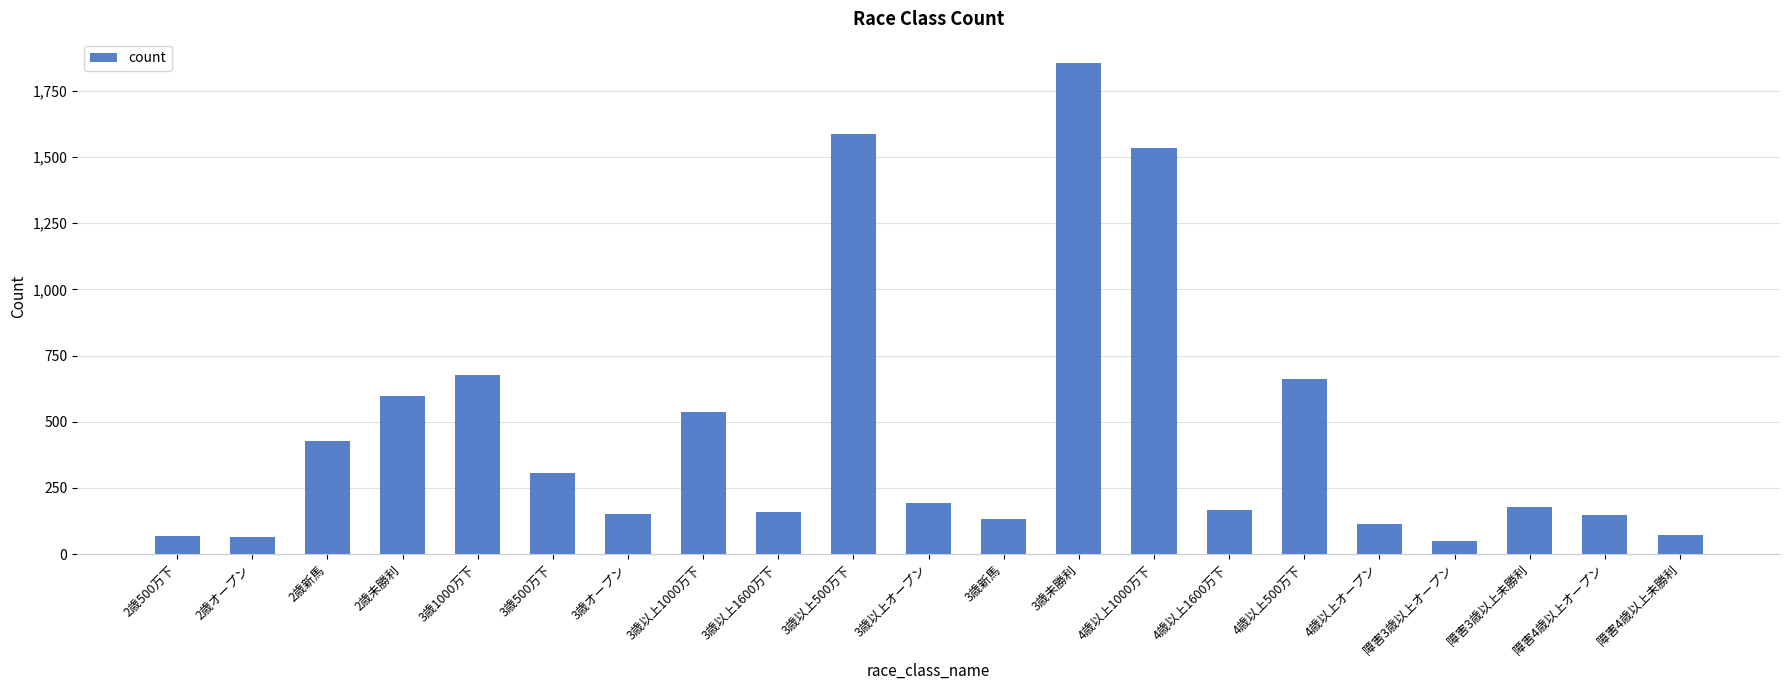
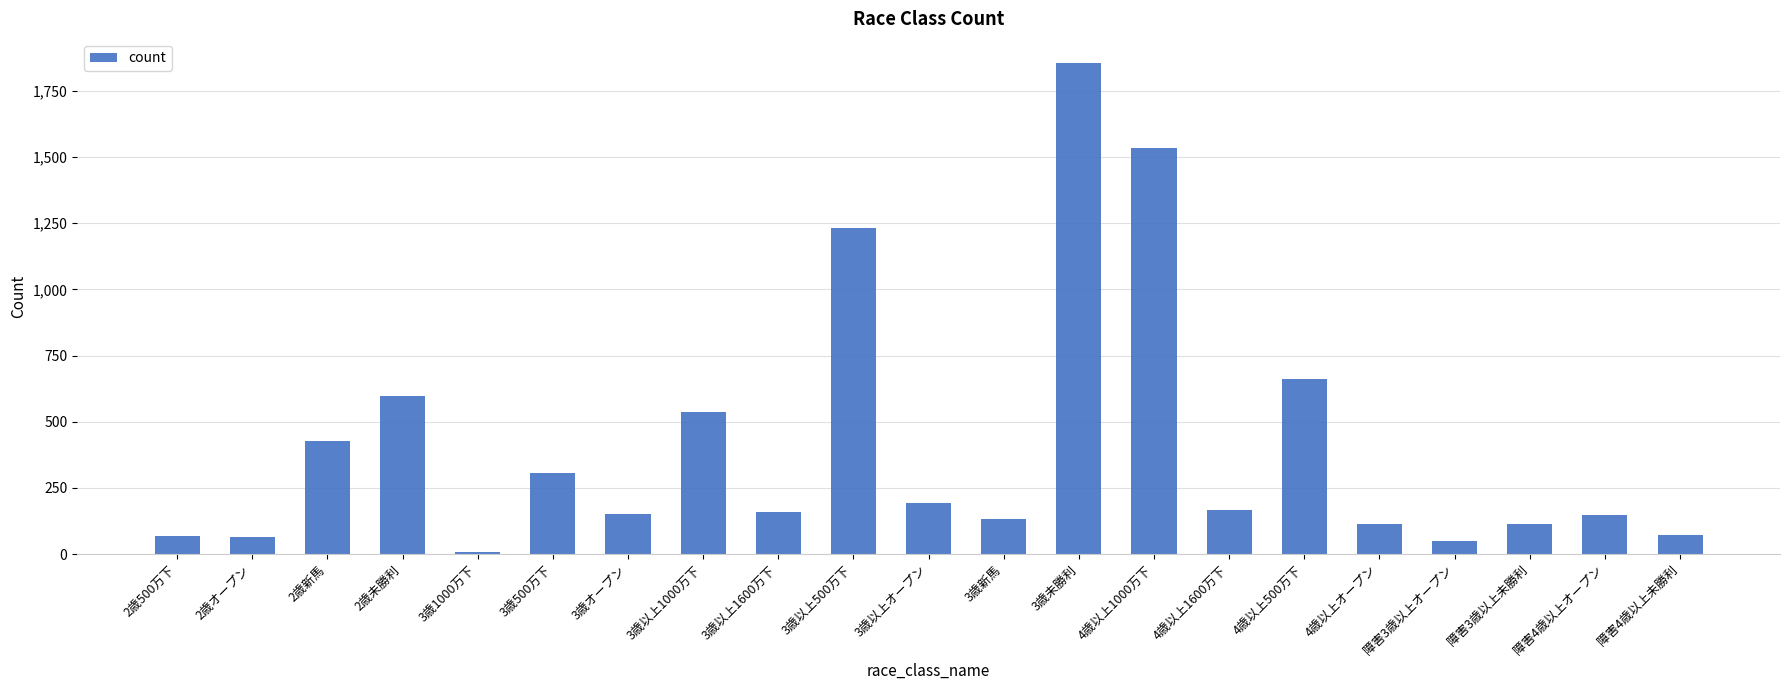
  {
    "2歳500万下": "70",
    "2歳オープン": "70",
    "2歳新馬": "430",
    "2歳未勝利": "600",
-   "3歳1000万下": "680",
+   "3歳1000万下": "10",
    "3歳500万下": "310",
    "3歳オープン": "150",
    "3歳以上1000万下": "540",
    "3歳以上1600万下": "160",
-   "3歳以上500万下": "1,590",
+   "3歳以上500万下": "1,230",
    "3歳以上オープン": "190",
    "3歳新馬": "130",
    "3歳未勝利": "1,850",
    "4歳以上1000万下": "1,540",
    "4歳以上1600万下": "170",
    "4歳以上500万下": "660",
    "4歳以上オープン": "110",
    "障害3歳以上オープン": "50",
-   "障害3歳以上未勝利": "180",
+   "障害3歳以上未勝利": "110",
    "障害4歳以上オープン": "150",
    "障害4歳以上未勝利": "70"
  }
